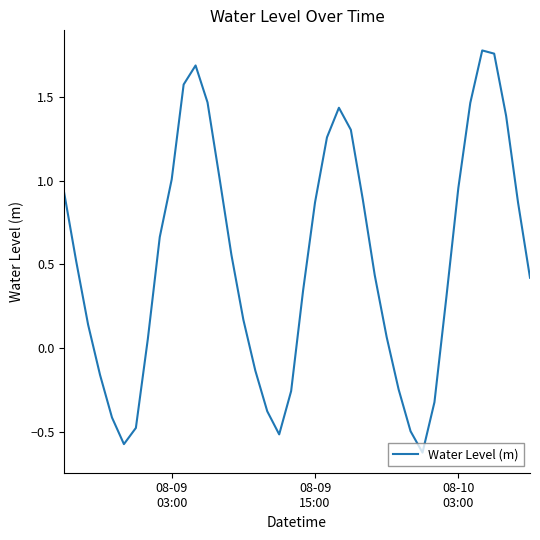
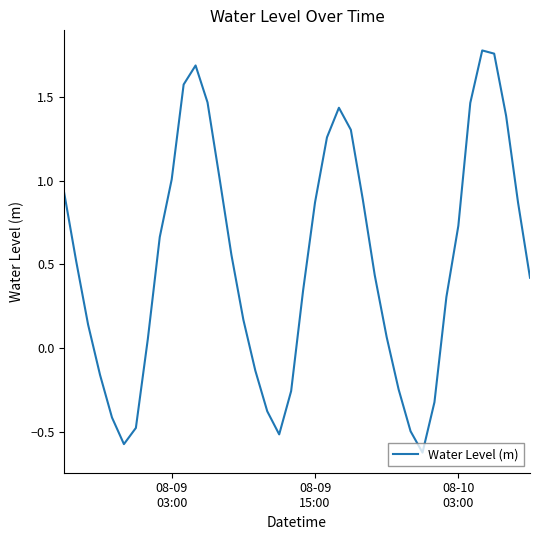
  {
    "08-09 03:00": 1.01,
    "08-09 15:00": 0.87,
-   "08-10 03:00": 0.96
+   "08-10 03:00": 0.73
  }
